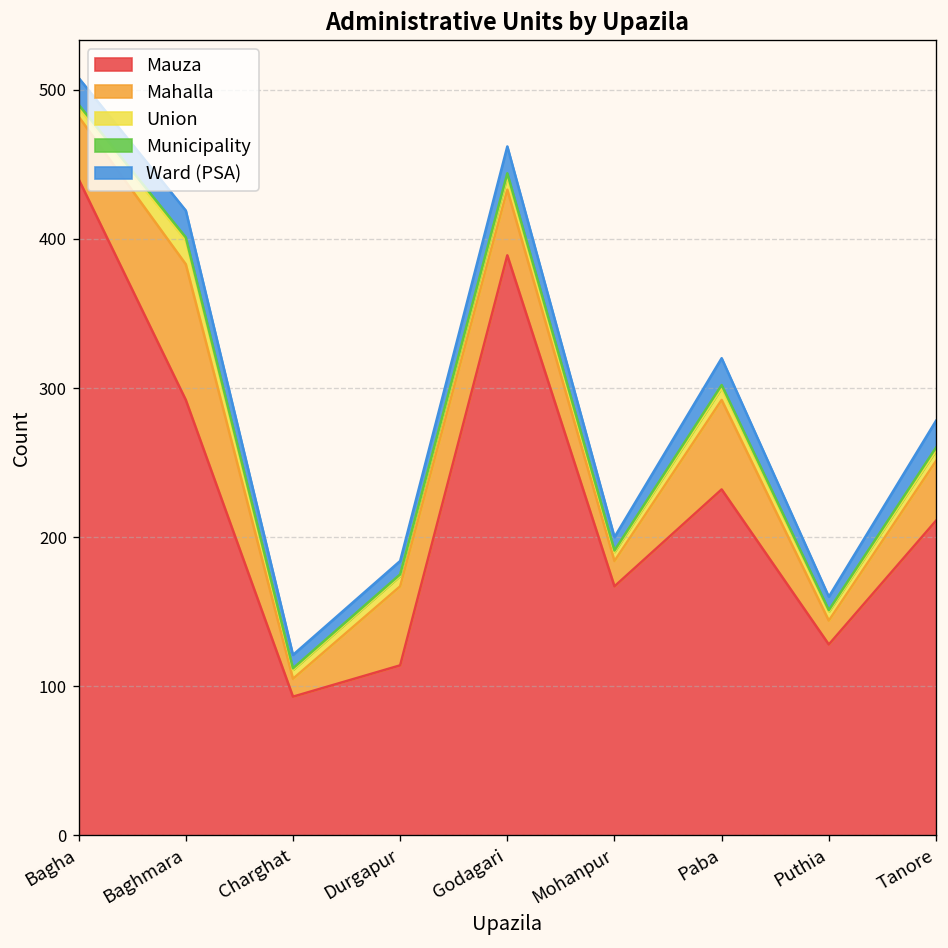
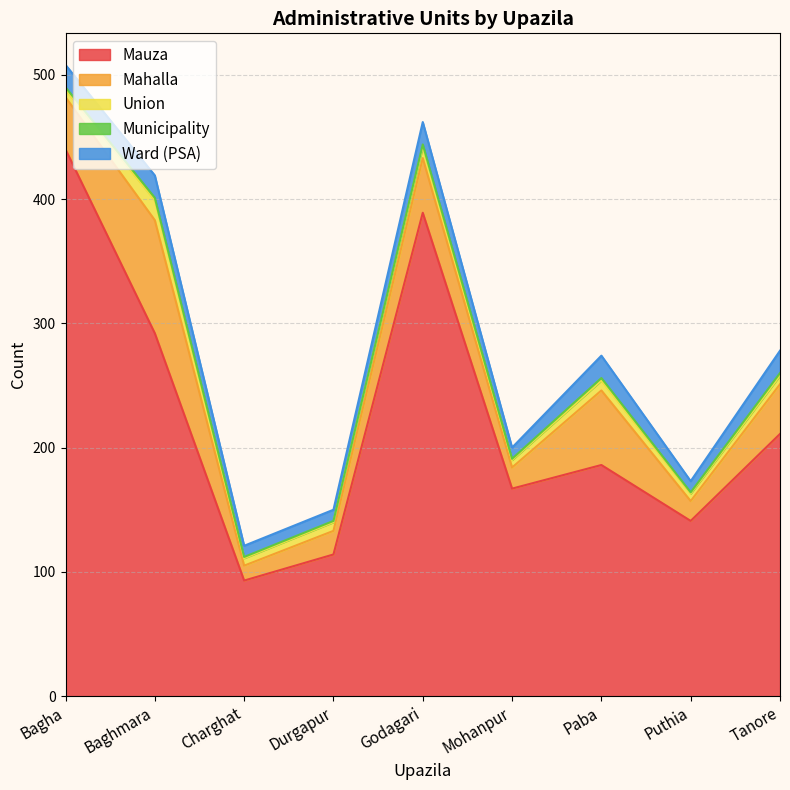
  {
    "Mauza": {
      "Bagha": 440,
      "Baghmara": 292,
      "Charghat": 93,
      "Durgapur": 114,
      "Godagari": 389,
      "Mohanpur": 167,
-     "Paba": 232,
-     "Puthia": 128,
+     "Paba": 186,
+     "Puthia": 141,
      "Tanore": 211
    },
    "Mahalla": {
      "Bagha": 42,
      "Baghmara": 91,
      "Charghat": 12,
-     "Durgapur": 53,
+     "Durgapur": 19,
      "Godagari": 44,
      "Mohanpur": 17,
      "Paba": 60,
      "Puthia": 16,
      "Tanore": 40
    },
    "Ward (PSA)": {
      "Bagha": 18,
      "Baghmara": 18,
      "Charghat": 9,
      "Durgapur": 9,
      "Godagari": 18,
      "Mohanpur": 9,
      "Paba": 18,
      "Puthia": 9,
      "Tanore": 18
    }
  }
